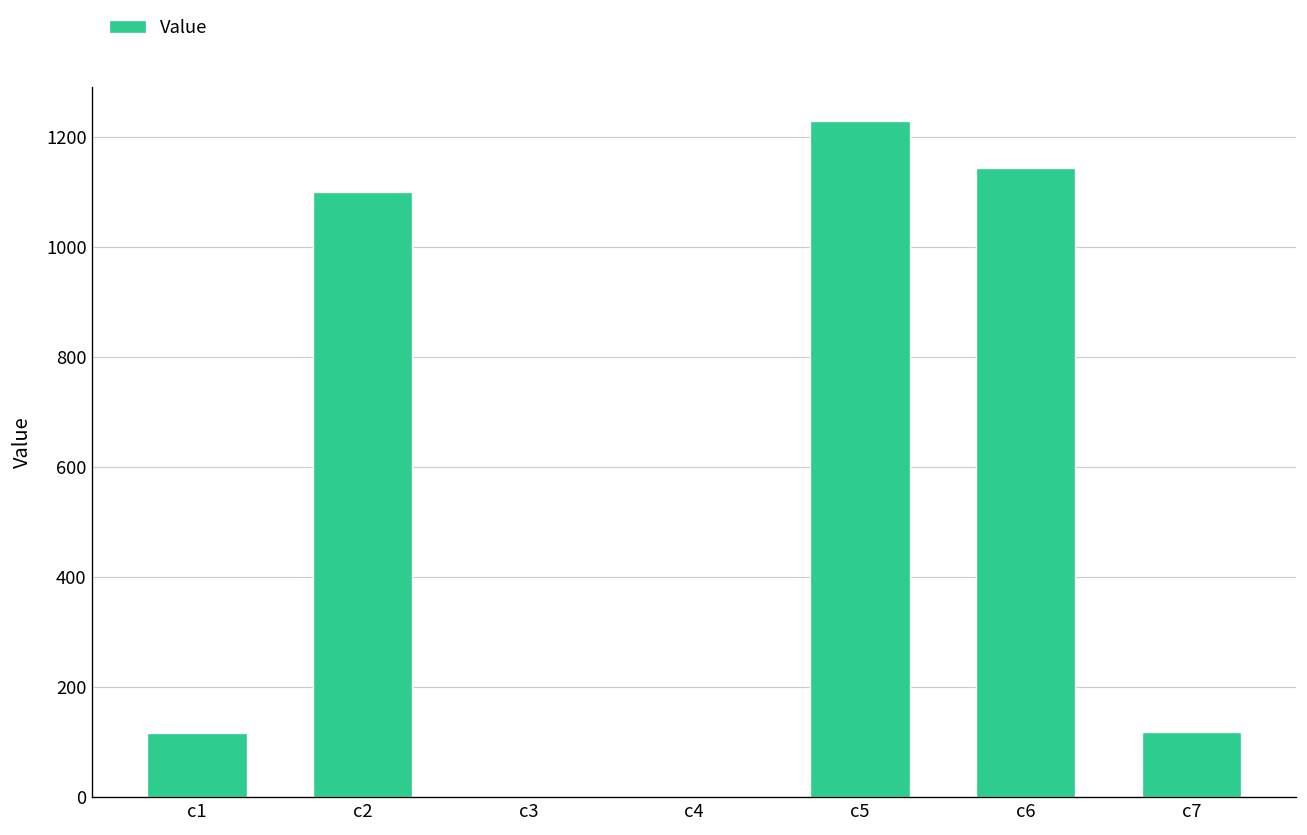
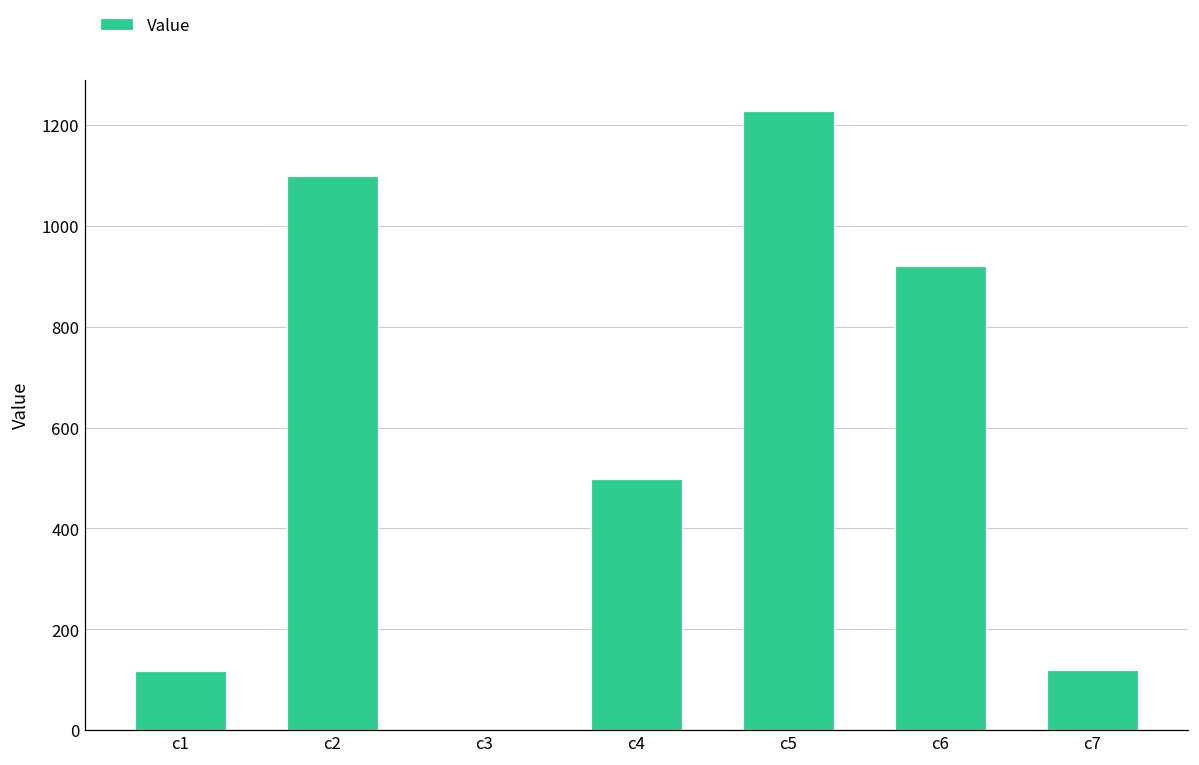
  {
    "c1": 120,
    "c2": 1100,
-   "c4": 0,
+   "c4": 500,
    "c5": 1230,
-   "c6": 1140,
+   "c6": 920,
    "c7": 120
  }
